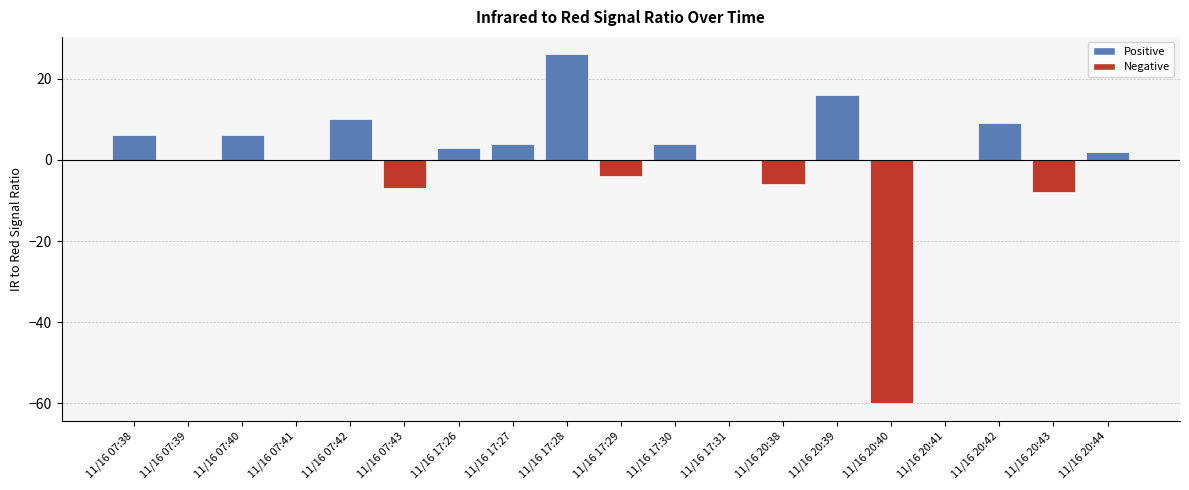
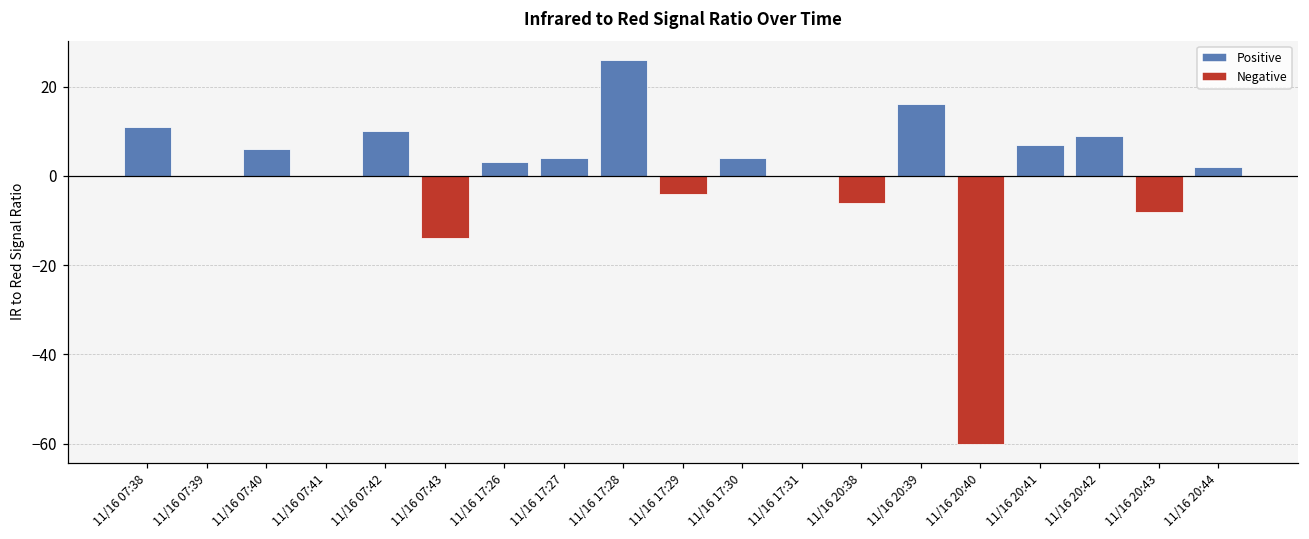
  {
-   "11/16 07:38": 6,
+   "11/16 07:38": 11,
    "11/16 07:39": 0,
    "11/16 07:40": 6,
    "11/16 07:41": 0,
    "11/16 07:42": 10,
-   "11/16 07:43": -7,
+   "11/16 07:43": -14,
    "11/16 17:26": 3,
    "11/16 17:27": 4,
    "11/16 17:28": 26,
    "11/16 17:29": -4,
    "11/16 17:30": 4,
    "11/16 17:31": 0,
    "11/16 20:38": -6,
    "11/16 20:39": 16,
    "11/16 20:40": -60,
-   "11/16 20:41": 0,
+   "11/16 20:41": 7,
    "11/16 20:42": 9,
    "11/16 20:43": -8,
    "11/16 20:44": 2
  }
